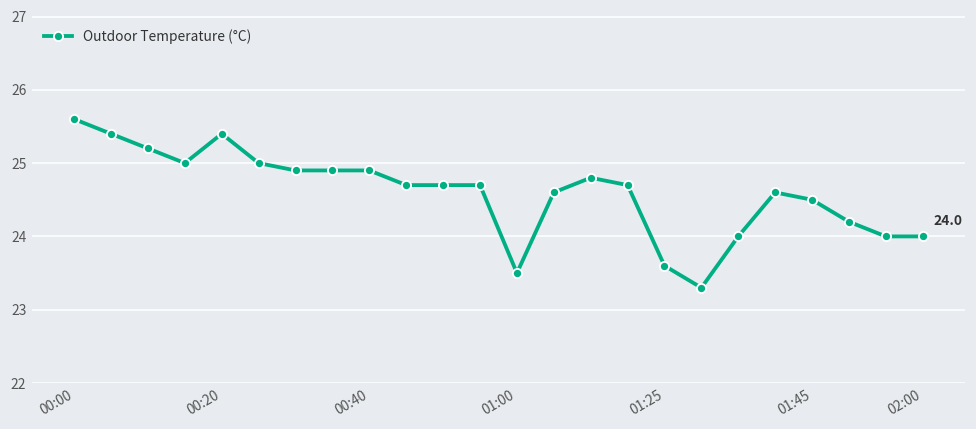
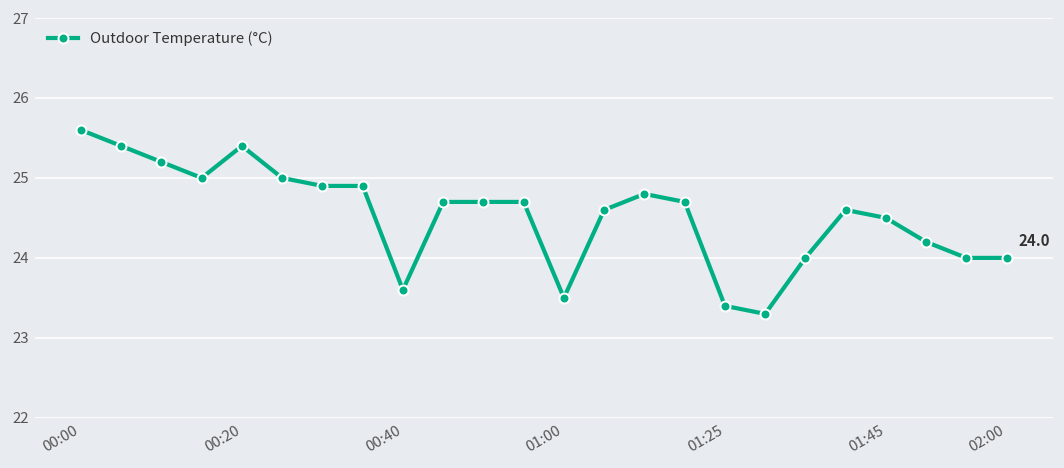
  {
    "00:00": 25.6,
    "00:20": 25.4,
-   "00:40": 24.9,
+   "00:40": 23.6,
    "01:00": 23.5,
-   "01:25": 23.6,
+   "01:25": 23.4,
    "01:45": 24.5
  }
